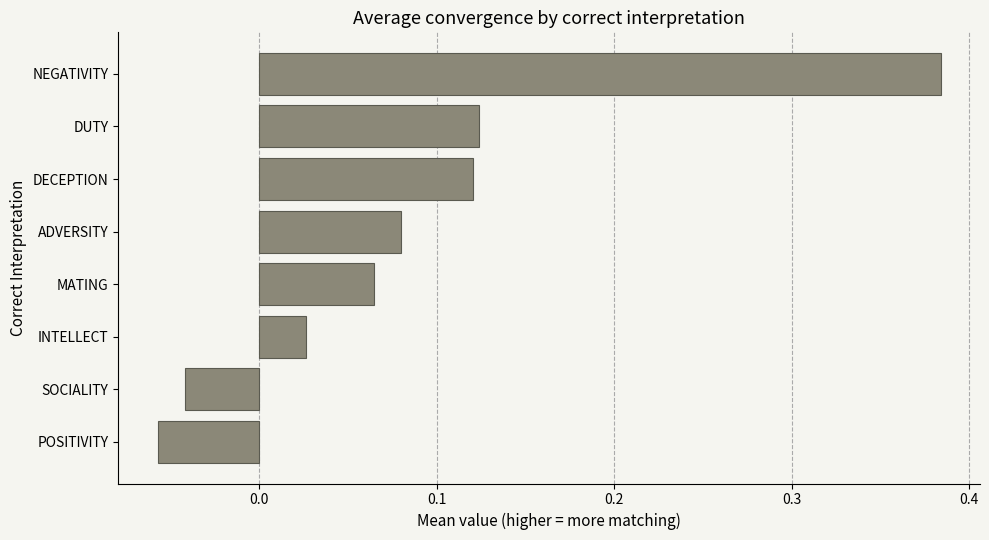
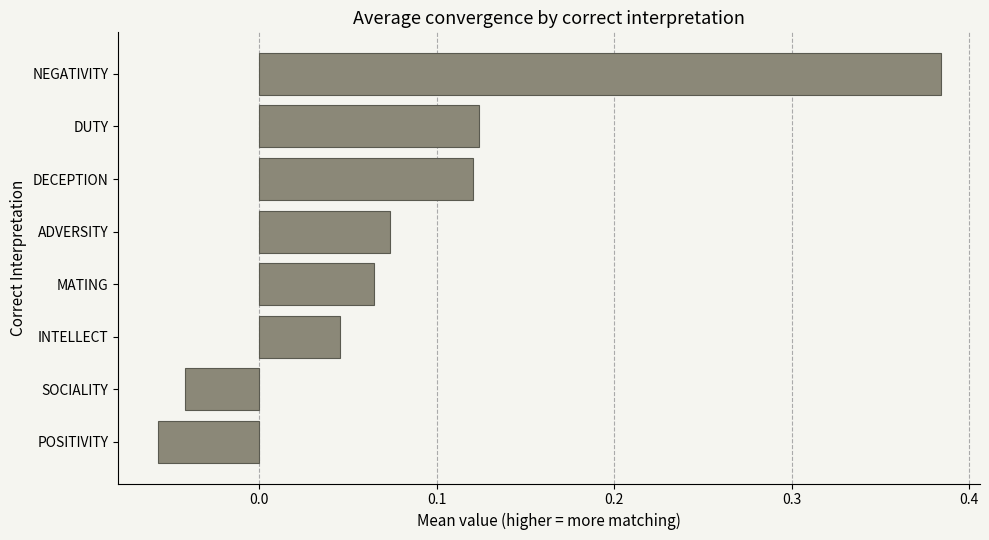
  {
    "NEGATIVITY": 0.384,
    "DUTY": 0.124,
    "DECEPTION": 0.120,
-   "ADVERSITY": 0.080,
+   "ADVERSITY": 0.073,
    "MATING": 0.065,
-   "INTELLECT": 0.026,
+   "INTELLECT": 0.046,
    "SOCIALITY": -0.042,
    "POSITIVITY": -0.057
  }
